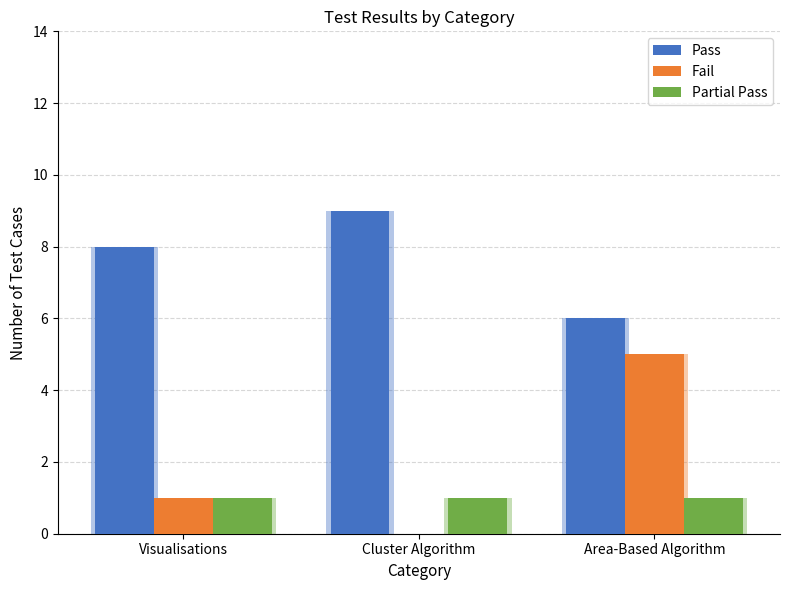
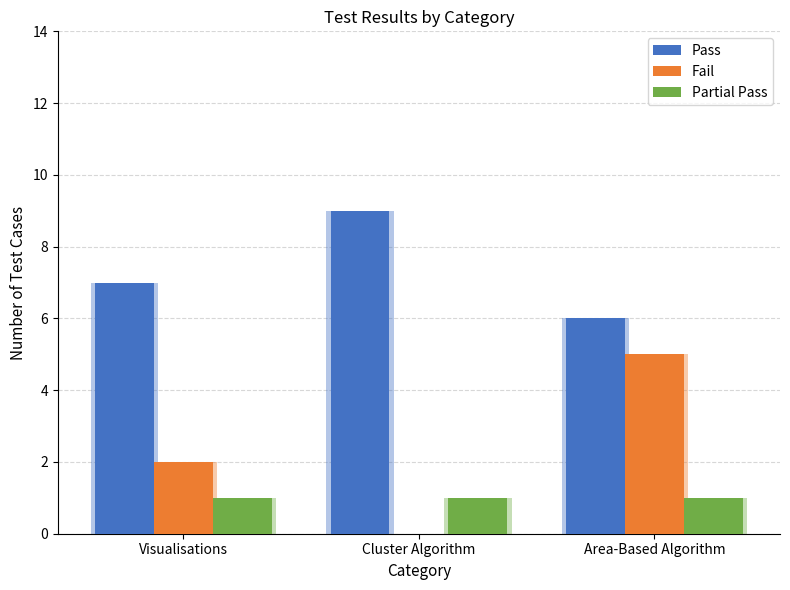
  {
    "Pass": {
-     "Visualisations": 8,
+     "Visualisations": 7,
      "Cluster Algorithm": 9,
      "Area-Based Algorithm": 6
    },
    "Fail": {
-     "Visualisations": 1,
+     "Visualisations": 2,
      "Cluster Algorithm": 0,
      "Area-Based Algorithm": 5
    },
    "Partial Pass": {
      "Visualisations": 1,
      "Cluster Algorithm": 1,
      "Area-Based Algorithm": 1
    }
  }
